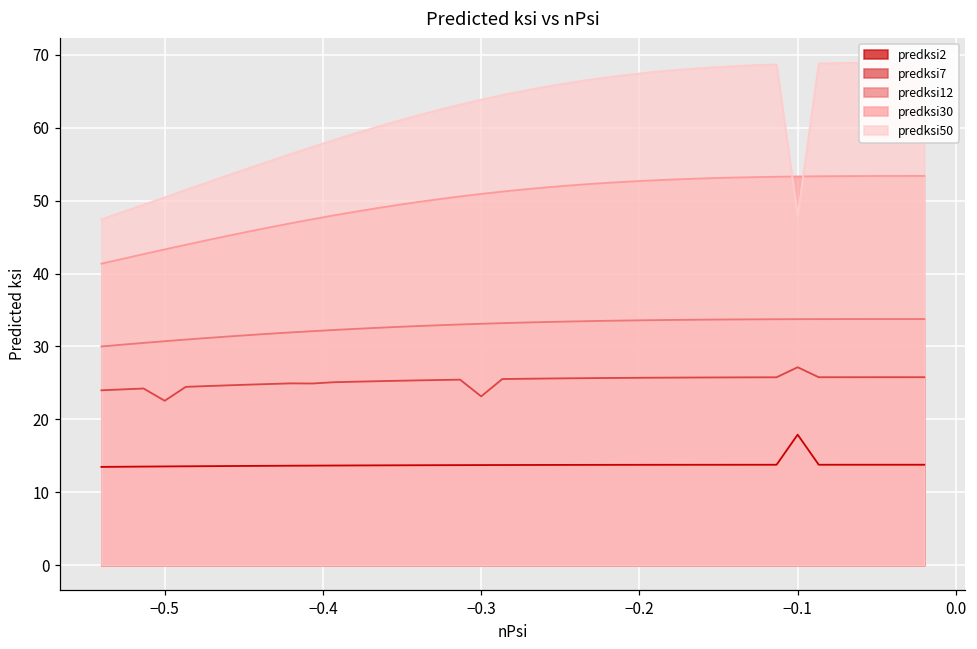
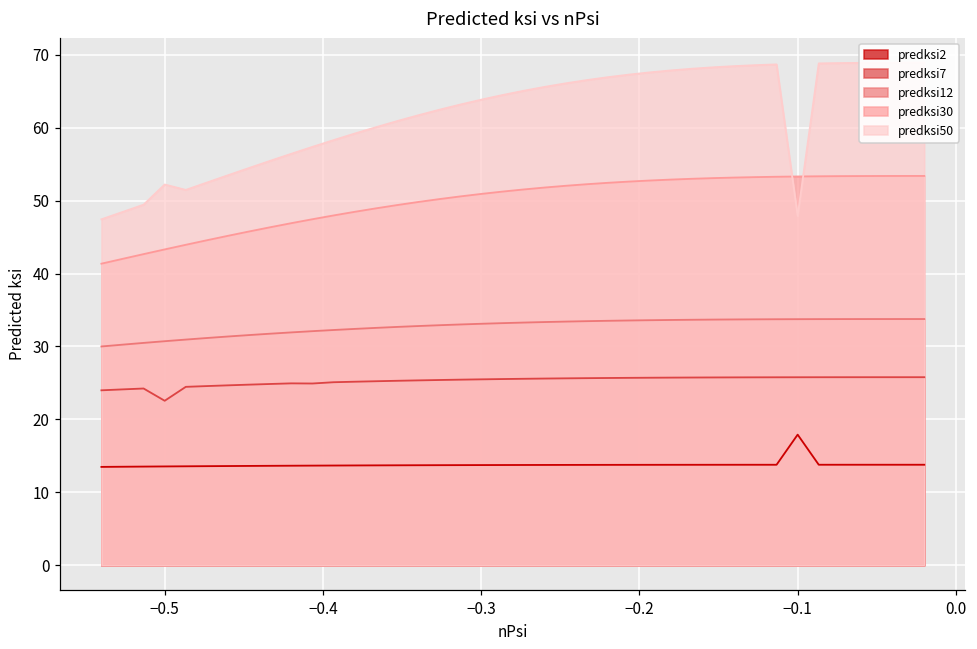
  {
    "predksi2": {
      "−0.5": 14,
      "−0.3": 14,
      "−0.1": 18
    },
    "predksi7": {
      "−0.5": 23,
-     "−0.3": 23,
-     "−0.1": 27
+     "−0.3": 25,
+     "−0.1": 26
    },
    "predksi50": {
-     "−0.5": 50,
+     "−0.5": 52,
      "−0.3": 64,
      "−0.1": 48
    }
  }
